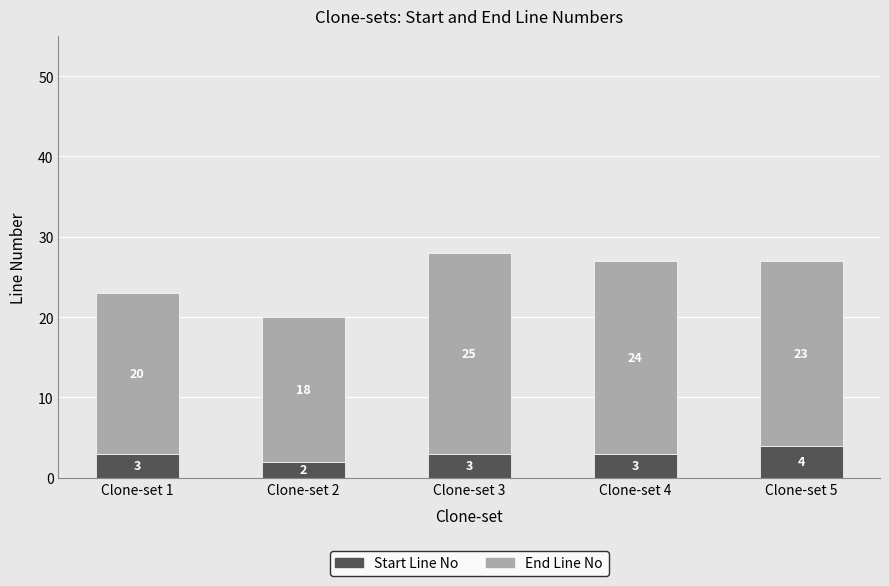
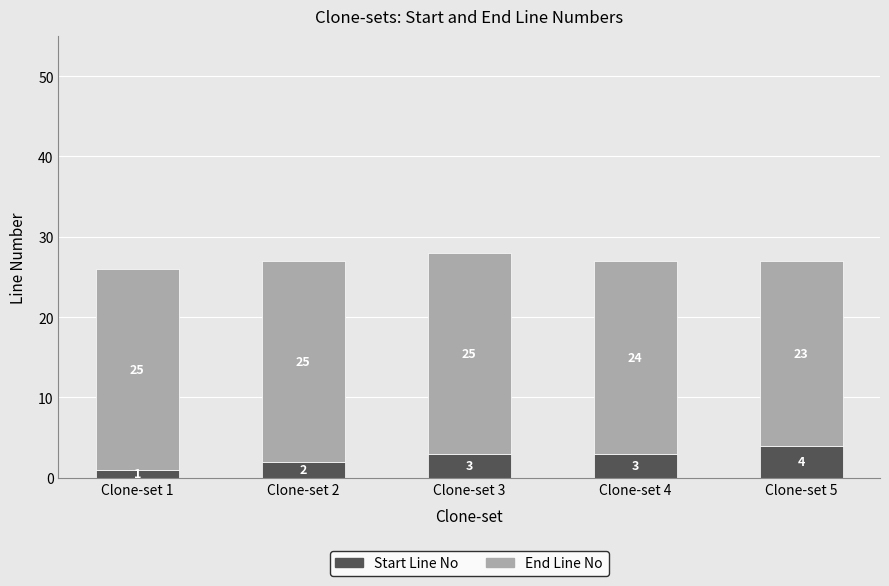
  {
    "Start Line No": {
-     "Clone-set 1": 3,
+     "Clone-set 1": 1,
      "Clone-set 2": 2,
      "Clone-set 3": 3,
      "Clone-set 4": 3,
      "Clone-set 5": 4
    },
    "End Line No": {
-     "Clone-set 1": 20,
-     "Clone-set 2": 18,
+     "Clone-set 1": 25,
+     "Clone-set 2": 25,
      "Clone-set 3": 25,
      "Clone-set 4": 24,
      "Clone-set 5": 23
    }
  }
